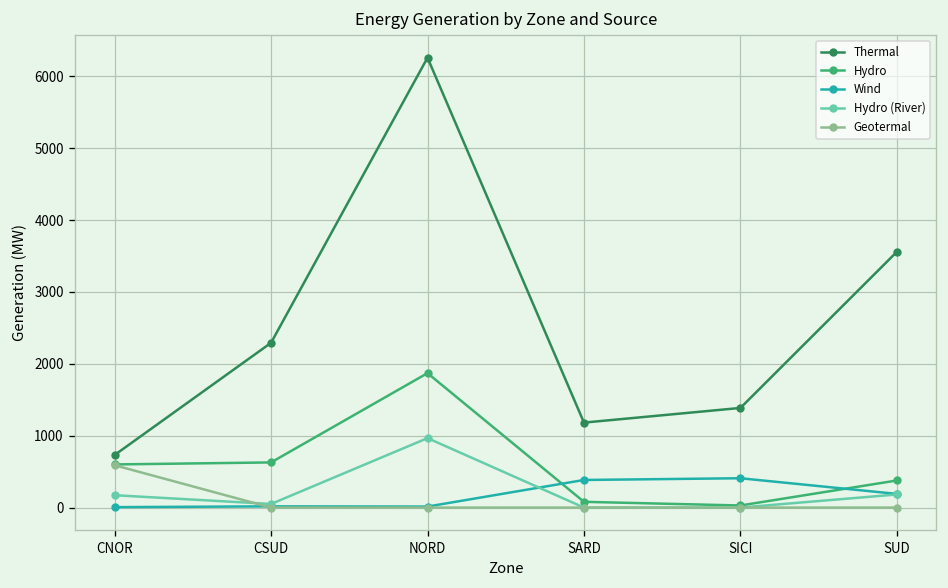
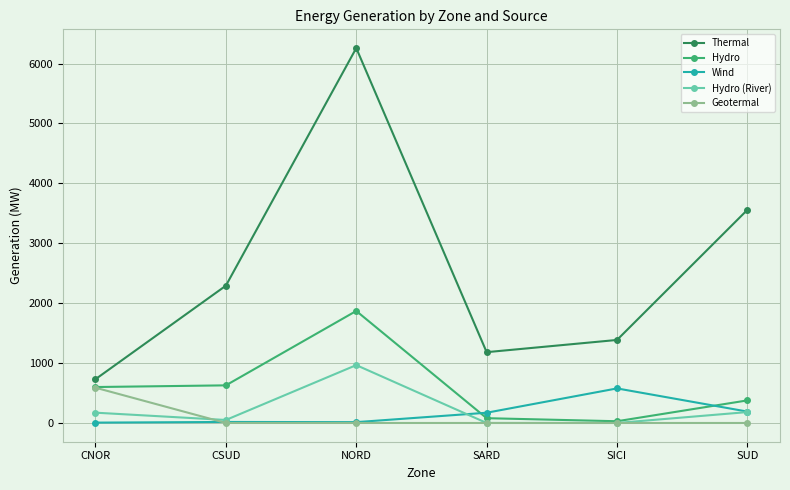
  {
    "Wind": {
      "CNOR": 0,
-     "SARD": 400,
-     "SICI": 400
+     "SARD": 200,
+     "SICI": 600
    }
  }
